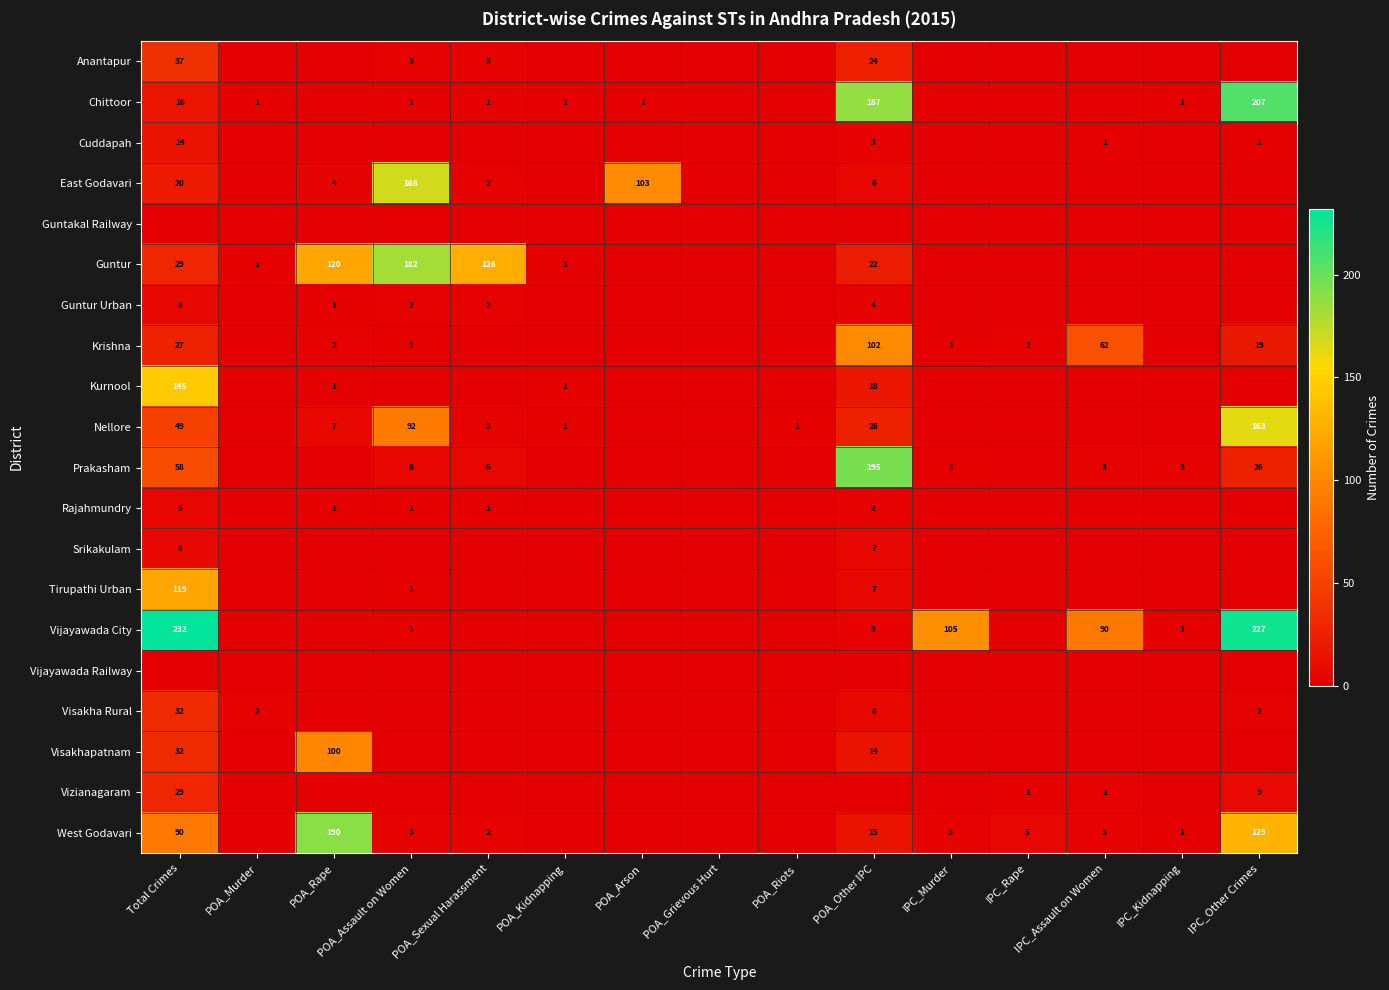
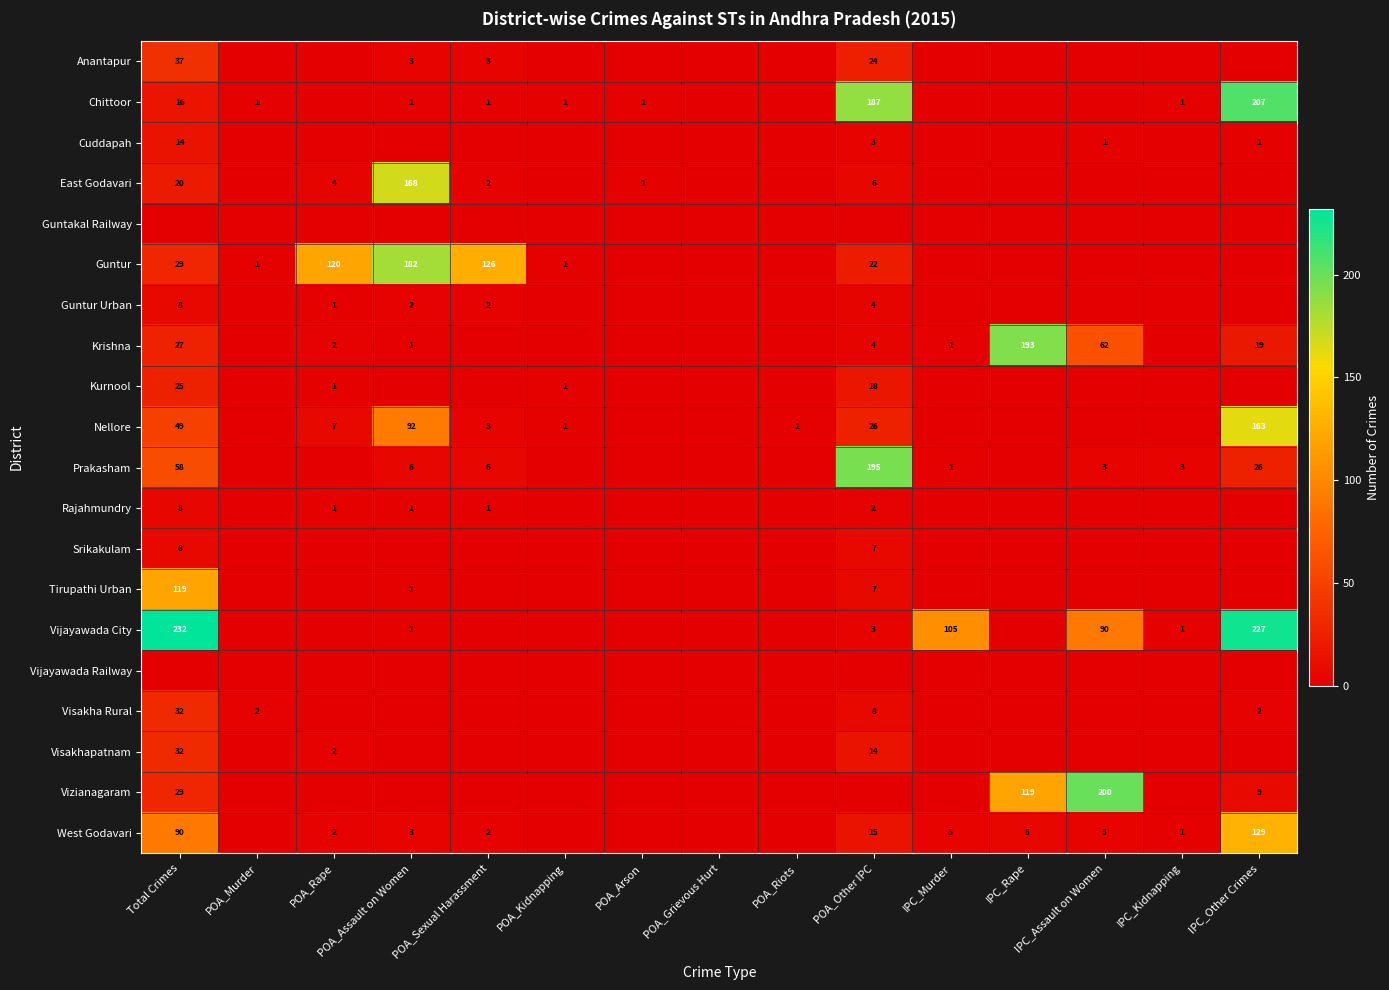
  {
    "Anantapur": {
      "Total Crimes": 37,
      "POA_Assault on Women": 3,
      "POA_Sexual Harassment": 3,
      "POA_Other IPC": 24
    },
    "Chittoor": {
      "Total Crimes": 16,
      "POA_Murder": 1,
      "POA_Assault on Women": 1,
      "POA_Sexual Harassment": 1,
      "POA_Kidnapping": 1,
      "POA_Arson": 1,
      "POA_Other IPC": 187,
      "IPC_Kidnapping": 1,
      "IPC_Other Crimes": 207
    },
    "Cuddapah": {
      "Total Crimes": 14,
      "POA_Other IPC": 3,
      "IPC_Assault on Women": 1,
      "IPC_Other Crimes": 1
    },
    "East Godavari": {
      "Total Crimes": 20,
      "POA_Rape": 4,
      "POA_Assault on Women": 168,
      "POA_Sexual Harassment": 2,
-     "POA_Arson": 103,
+     "POA_Arson": 1,
      "POA_Other IPC": 6
    },
    "Guntur": {
      "Total Crimes": 29,
      "POA_Murder": 1,
      "POA_Rape": 120,
      "POA_Assault on Women": 182,
      "POA_Sexual Harassment": 126,
      "POA_Kidnapping": 1,
      "POA_Other IPC": 22
    },
    "Guntur Urban": {
      "Total Crimes": 8,
      "POA_Rape": 1,
      "POA_Assault on Women": 2,
      "POA_Sexual Harassment": 2,
      "POA_Other IPC": 4
    },
    "Krishna": {
      "Total Crimes": 27,
      "POA_Rape": 2,
      "POA_Assault on Women": 1,
-     "POA_Other IPC": 102,
+     "POA_Other IPC": 4,
      "IPC_Murder": 1,
-     "IPC_Rape": 2,
+     "IPC_Rape": 193,
      "IPC_Assault on Women": 62,
      "IPC_Other Crimes": 19
    },
    "Kurnool": {
-     "Total Crimes": 145,
+     "Total Crimes": 25,
      "POA_Rape": 1,
      "POA_Kidnapping": 1,
      "POA_Other IPC": 18
    },
    "Nellore": {
      "Total Crimes": 49,
      "POA_Rape": 7,
      "POA_Assault on Women": 92,
      "POA_Sexual Harassment": 3,
      "POA_Kidnapping": 1,
      "POA_Riots": 1,
      "POA_Other IPC": 26,
      "IPC_Other Crimes": 163
    },
    "Prakasham": {
      "Total Crimes": 58,
      "POA_Assault on Women": 6,
      "POA_Sexual Harassment": 6,
      "POA_Other IPC": 195,
      "IPC_Murder": 1,
      "IPC_Assault on Women": 3,
      "IPC_Kidnapping": 3,
      "IPC_Other Crimes": 26
    },
    "Rajahmundry": {
      "Total Crimes": 5,
      "POA_Rape": 1,
      "POA_Assault on Women": 1,
      "POA_Sexual Harassment": 1,
      "POA_Other IPC": 2
    },
    "Srikakulam": {
      "Total Crimes": 8,
      "POA_Other IPC": 7
    },
    "Tirupathi Urban": {
      "Total Crimes": 119,
      "POA_Assault on Women": 1,
      "POA_Other IPC": 7
    },
    "Vijayawada City": {
      "Total Crimes": 232,
      "POA_Assault on Women": 1,
      "POA_Other IPC": 3,
      "IPC_Murder": 105,
      "IPC_Assault on Women": 90,
      "IPC_Kidnapping": 1,
      "IPC_Other Crimes": 227
    },
    "Visakha Rural": {
      "Total Crimes": 32,
      "POA_Murder": 2,
      "POA_Other IPC": 8,
      "IPC_Other Crimes": 2
    },
    "Visakhapatnam": {
      "Total Crimes": 32,
-     "POA_Rape": 100,
+     "POA_Rape": 2,
      "POA_Other IPC": 14
    },
    "Vizianagaram": {
      "Total Crimes": 29,
-     "IPC_Rape": 1,
-     "IPC_Assault on Women": 2,
+     "IPC_Rape": 119,
+     "IPC_Assault on Women": 200,
      "IPC_Other Crimes": 9
    },
    "West Godavari": {
      "Total Crimes": 90,
-     "POA_Rape": 190,
+     "POA_Rape": 2,
      "POA_Assault on Women": 3,
      "POA_Sexual Harassment": 2,
      "POA_Other IPC": 15,
      "IPC_Murder": 3,
      "IPC_Rape": 5,
      "IPC_Assault on Women": 3,
      "IPC_Kidnapping": 1,
      "IPC_Other Crimes": 129
    }
  }
